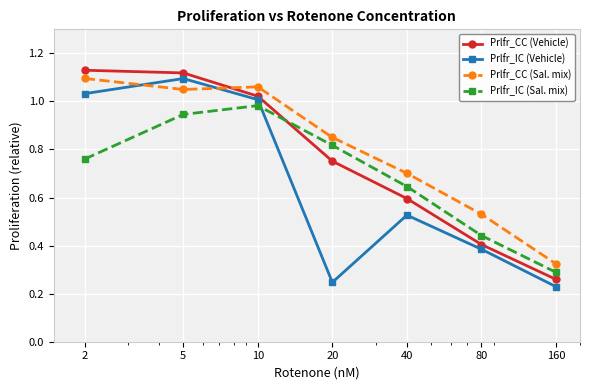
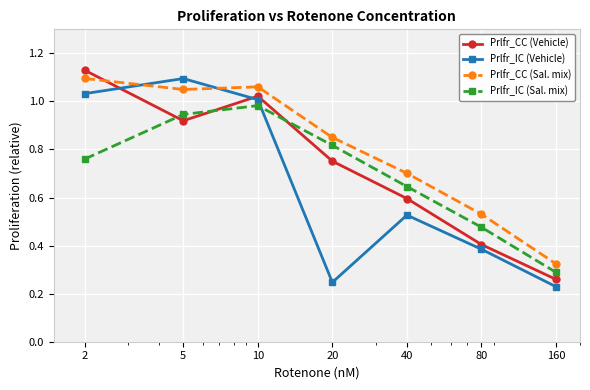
  {
    "Prlfr_CC (Vehicle)": {
      "2": 1.13,
-     "5": 1.12,
+     "5": 0.92,
      "10": 1.02,
      "20": 0.75,
      "40": 0.60,
      "80": 0.40,
      "160": 0.26
    },
    "Prlfr_IC (Vehicle)": {
      "2": 1.03,
      "5": 1.10,
      "10": 1.01,
      "20": 0.25,
      "40": 0.53,
      "80": 0.38,
      "160": 0.23
    },
    "Prlfr_CC (Sal. mix)": {
      "2": 1.10,
      "5": 1.05,
      "10": 1.06,
      "20": 0.85,
      "40": 0.70,
      "80": 0.53,
      "160": 0.32
    },
    "Prlfr_IC (Sal. mix)": {
      "2": 0.76,
      "5": 0.95,
      "10": 0.98,
      "20": 0.82,
      "40": 0.65,
-     "80": 0.44,
+     "80": 0.48,
      "160": 0.29
    }
  }
